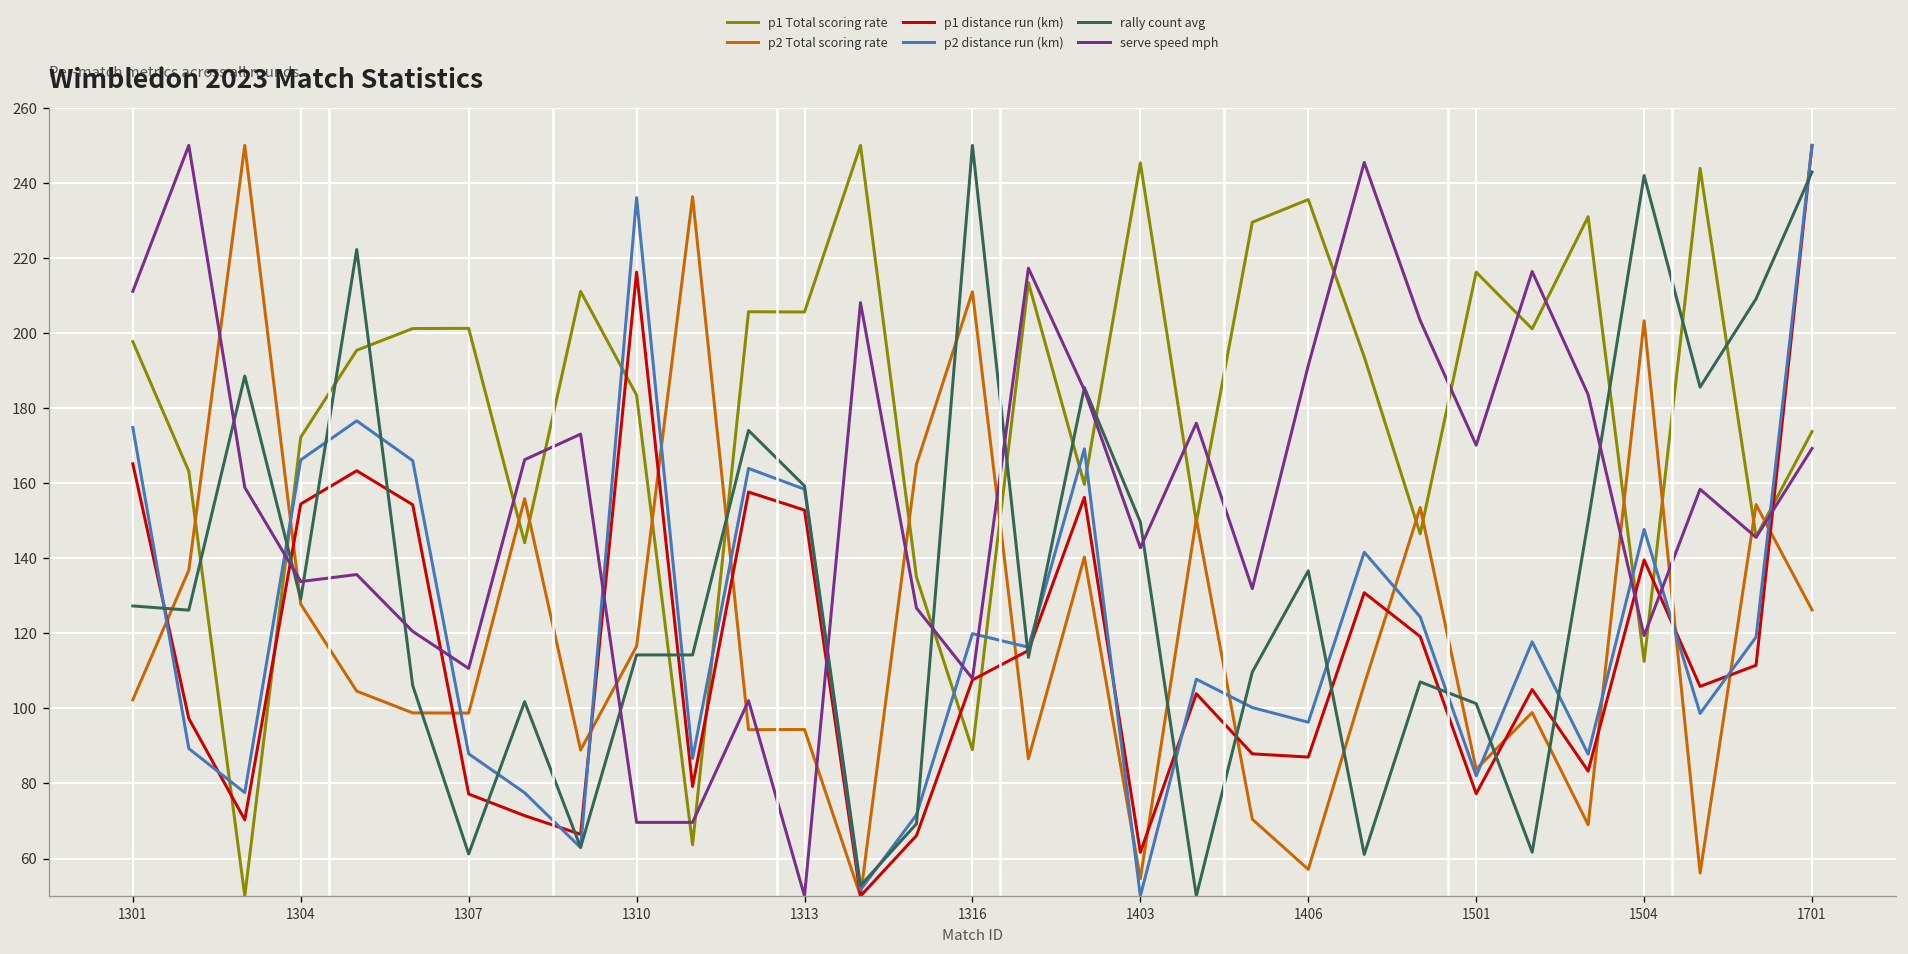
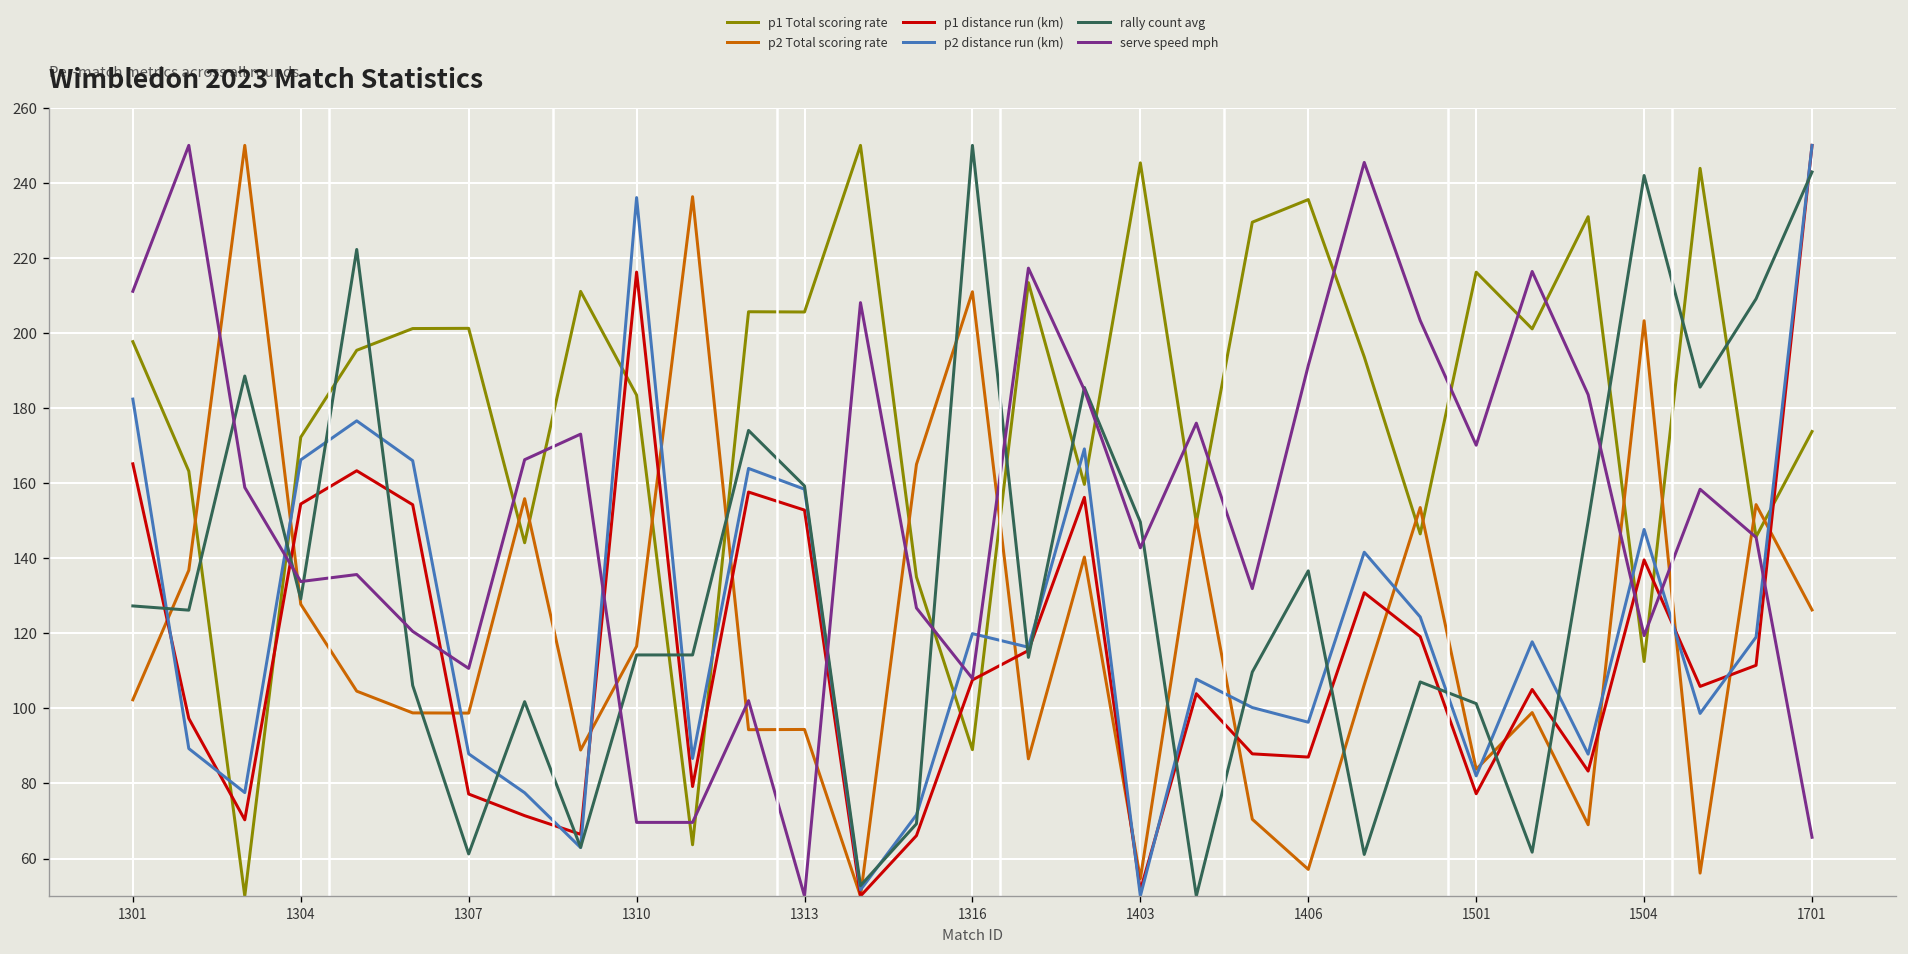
  {
    "p1 Total scoring rate": {
      "1301": 198,
      "1304": 172,
      "1307": 201,
      "1310": 183,
      "1313": 206,
      "1316": 89,
      "1403": 245,
      "1406": 236,
      "1501": 216,
      "1504": 112,
      "1701": 174
    },
    "p2 Total scoring rate": {
      "1301": 102,
      "1304": 128,
      "1307": 99,
      "1310": 117,
      "1313": 94,
      "1316": 211,
      "1403": 55,
      "1406": 57,
      "1501": 84,
      "1504": 203,
      "1701": 126
    },
    "p1 distance run (km)": {
      "1301": 165,
      "1304": 154,
      "1307": 77,
      "1310": 216,
      "1313": 153,
-     "1403": 62,
+     "1403": 52,
      "1406": 87,
      "1501": 77,
      "1504": 140
    },
    "p2 distance run (km)": {
-     "1301": 175,
+     "1301": 182,
      "1304": 166,
      "1307": 88,
      "1310": 236,
      "1313": 158,
      "1316": 120,
      "1403": 50,
      "1406": 96,
      "1501": 82,
      "1504": 148
    },
    "rally count avg": {
      "1301": 127,
      "1304": 129,
      "1307": 61,
      "1310": 114,
      "1313": 159,
      "1316": 250,
      "1403": 150,
      "1406": 137,
      "1501": 101,
      "1504": 242,
      "1701": 243
    },
    "serve speed mph": {
      "1301": 211,
      "1304": 134,
      "1307": 111,
      "1310": 70,
      "1313": 50,
      "1403": 143,
      "1406": 191,
      "1501": 170,
      "1504": 119,
-     "1701": 169
+     "1701": 66
    }
  }
